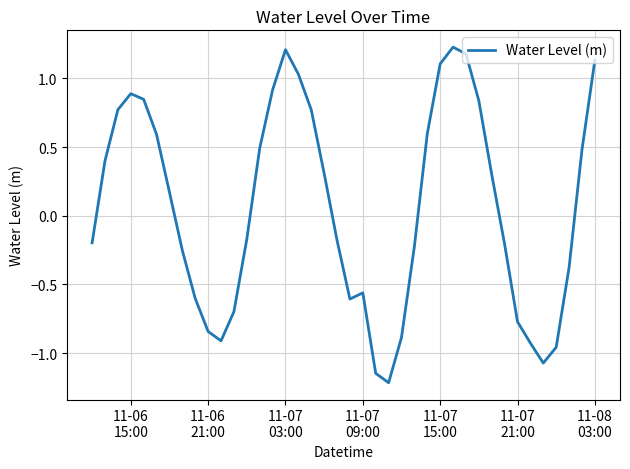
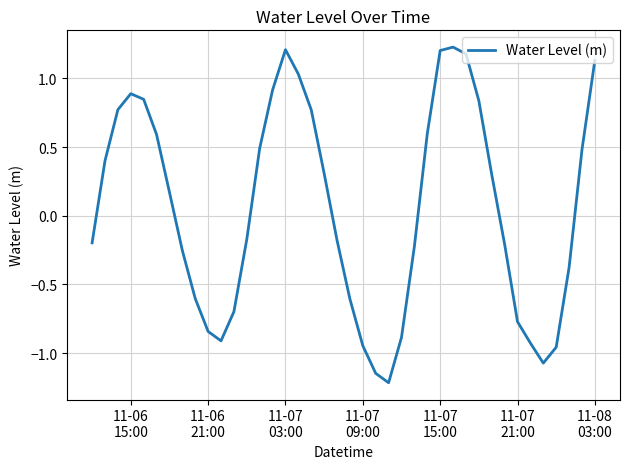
  {
    "11-06 15:00": 0.89,
    "11-06 21:00": -0.84,
    "11-07 03:00": 1.21,
-   "11-07 09:00": -0.56,
-   "11-07 15:00": 1.11,
+   "11-07 09:00": -0.95,
+   "11-07 15:00": 1.20,
    "11-07 21:00": -0.77
  }
